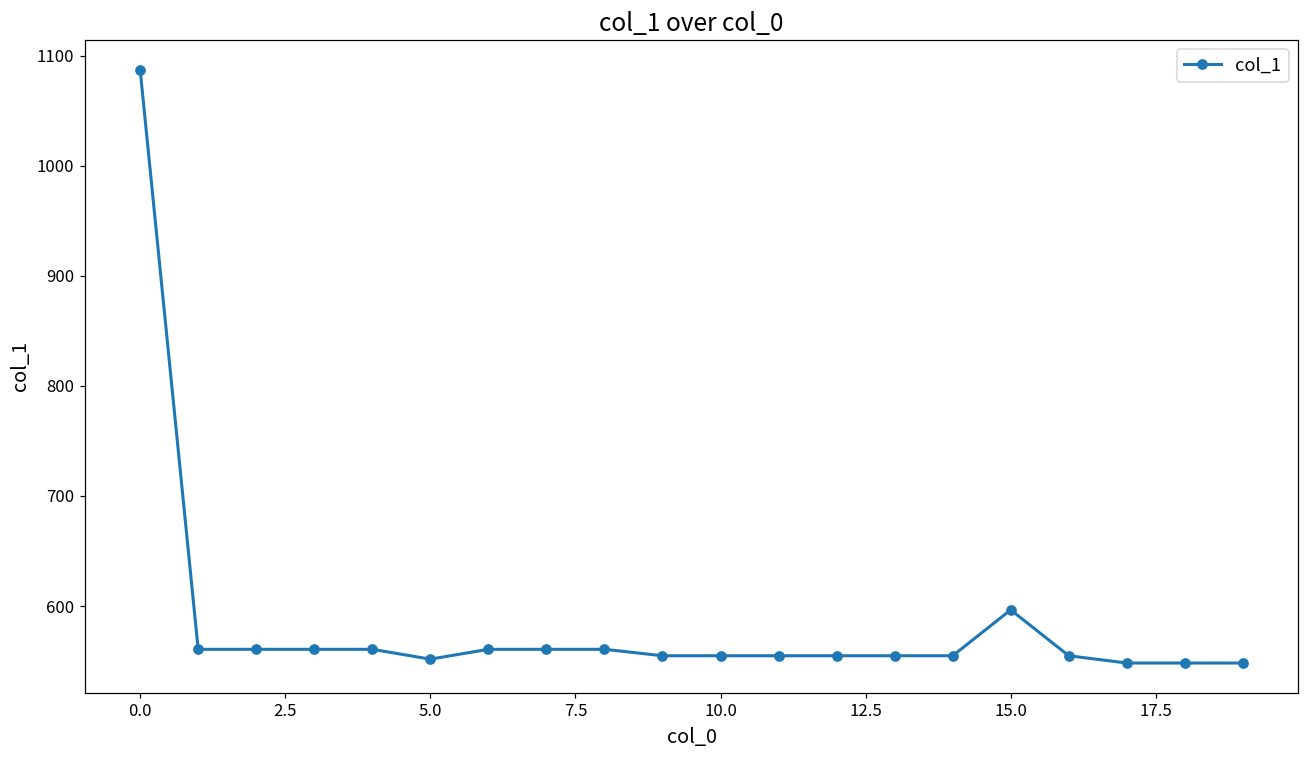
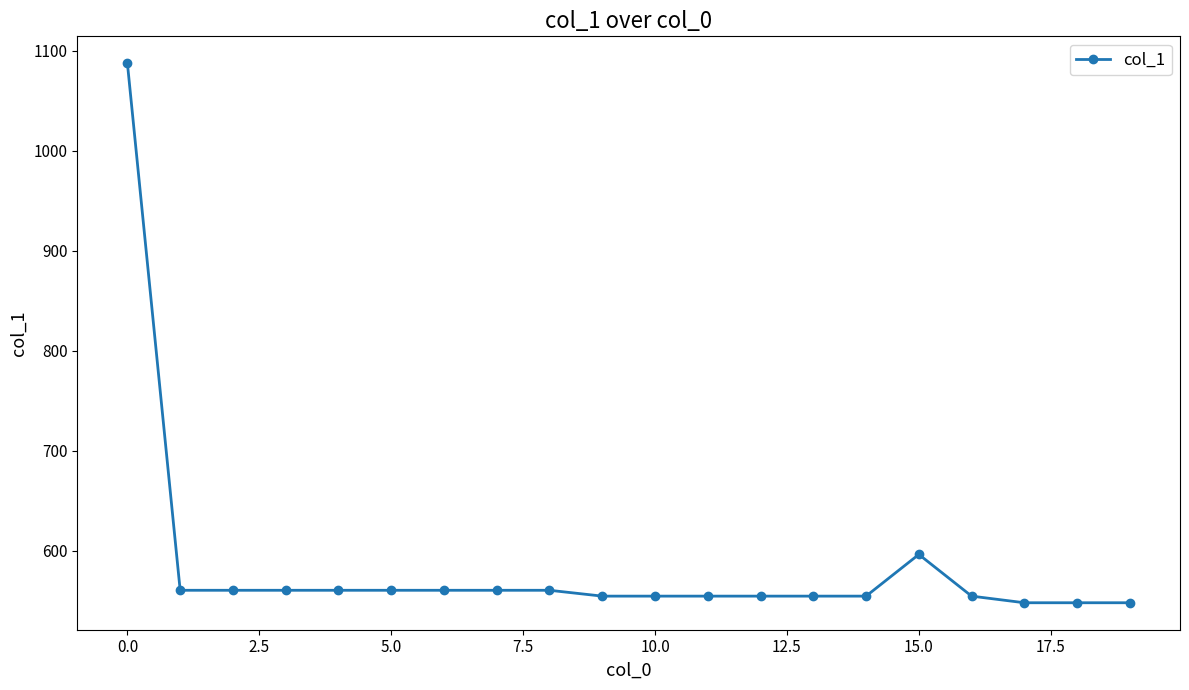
  {
    "0.0": 1088,
-   "5.0": 552,
+   "5.0": 561,
    "10.0": 555,
    "15.0": 597
  }
